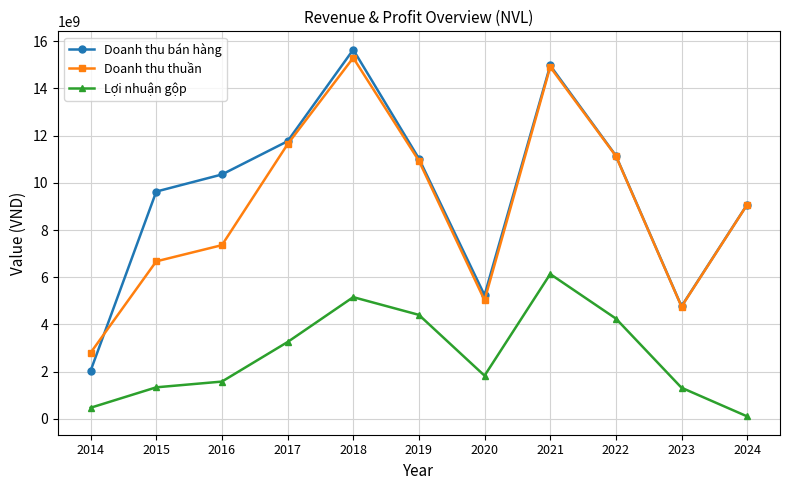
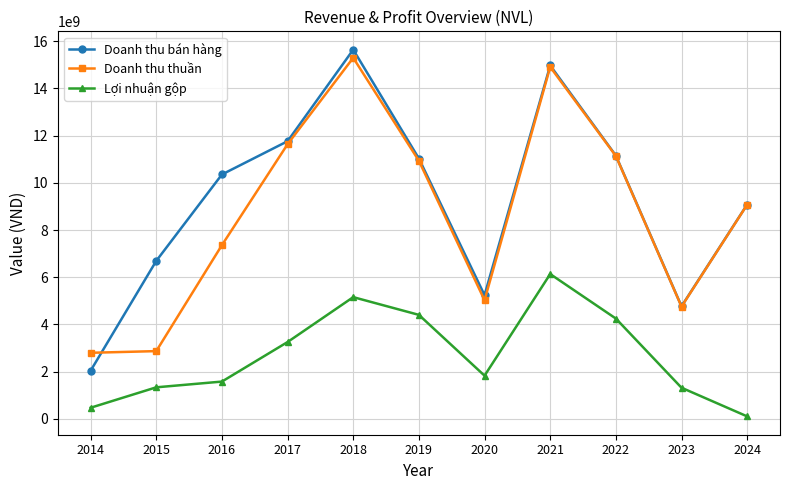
  {
    "Doanh thu bán hàng": {
      "2014": 2000000000,
-     "2015": 9600000000,
+     "2015": 6700000000,
      "2016": 10400000000,
      "2017": 11800000000,
      "2018": 15600000000,
      "2020": 5200000000
    },
    "Doanh thu thuần": {
      "2014": 2800000000,
-     "2015": 6700000000,
+     "2015": 2900000000,
      "2016": 7400000000,
      "2017": 11600000000,
      "2018": 15300000000,
      "2020": 5000000000
    },
    "Lợi nhuận gộp": {
      "2014": 500000000,
      "2015": 1300000000,
      "2016": 1600000000,
      "2017": 3300000000,
      "2018": 5200000000,
      "2019": 4400000000,
      "2020": 1800000000,
      "2021": 6100000000,
      "2022": 4300000000,
      "2023": 1300000000,
      "2024": 100000000
    }
  }
